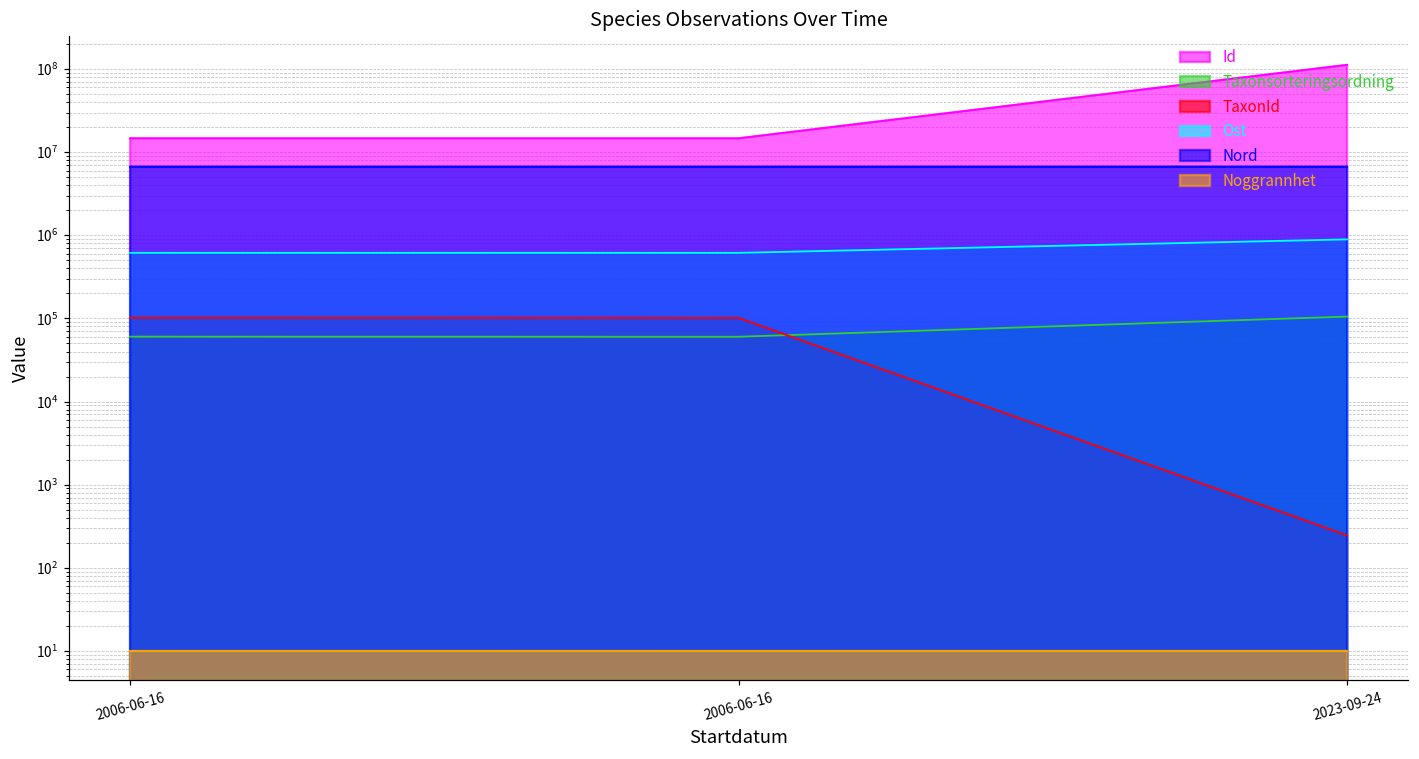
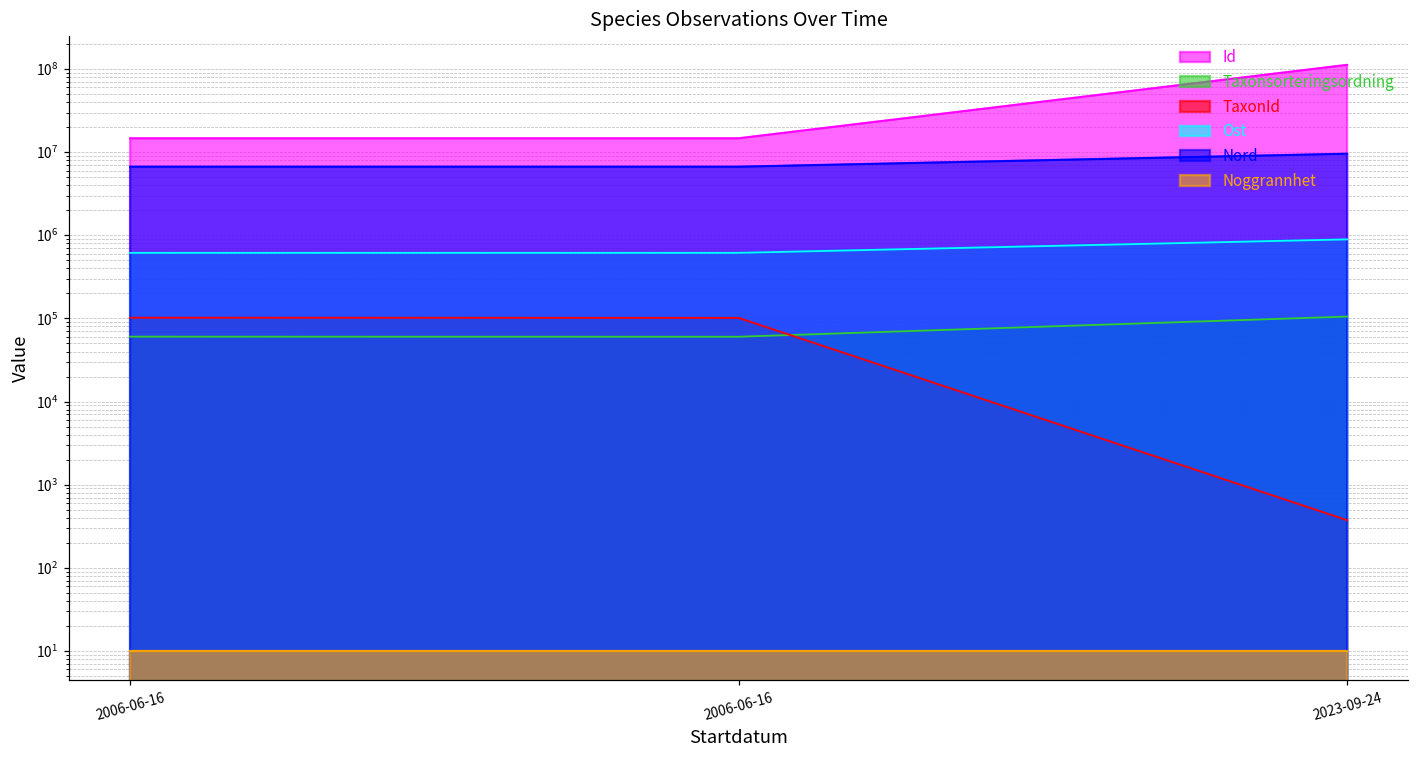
  {
    "Id": {
      "2023-09-24": 110000000
    },
    "Taxonsorteringsordning": {
      "2023-09-24": 110000
    },
    "TaxonId": {
-     "2023-09-24": 250
+     "2023-09-24": 400
    },
    "Ost": {
      "2023-09-24": 900000
    },
    "Nord": {
-     "2023-09-24": 7000000
+     "2023-09-24": 10000000
    },
    "Noggrannhet": {
      "2023-09-24": 10
    }
  }
